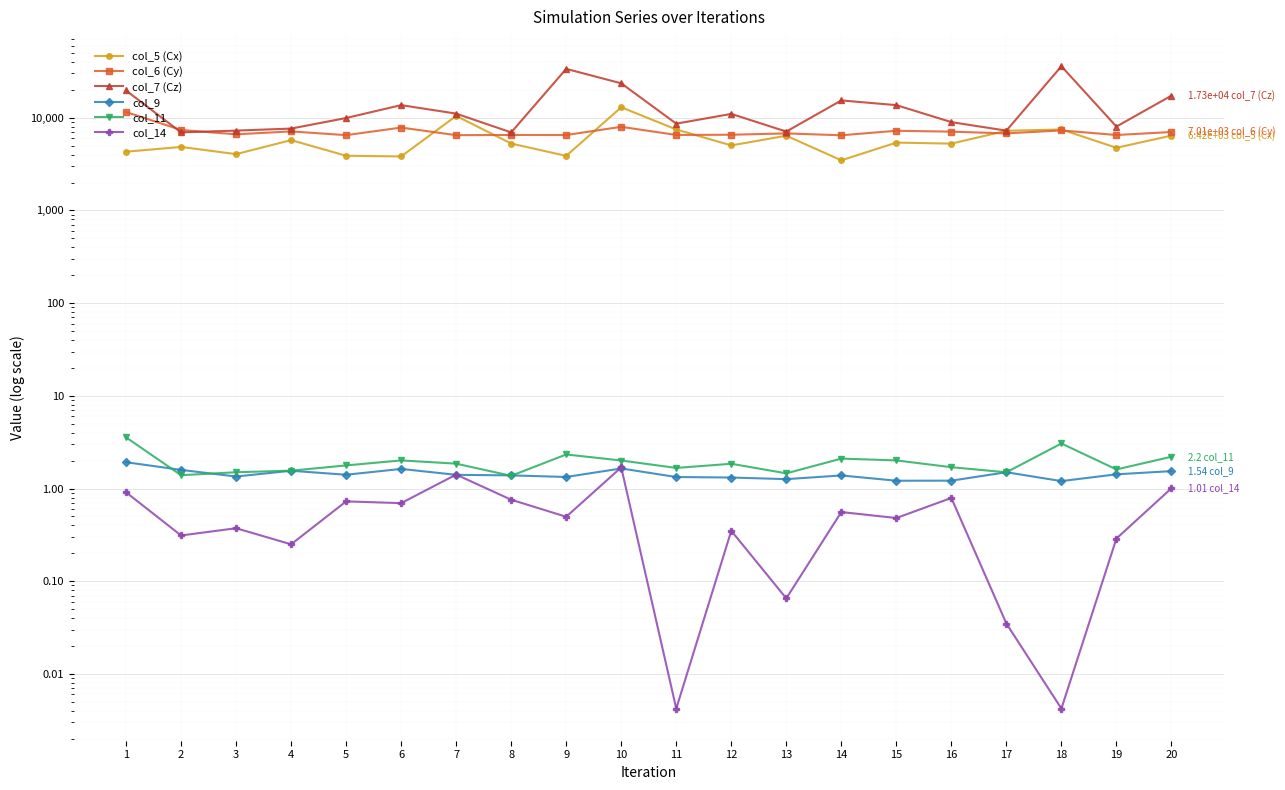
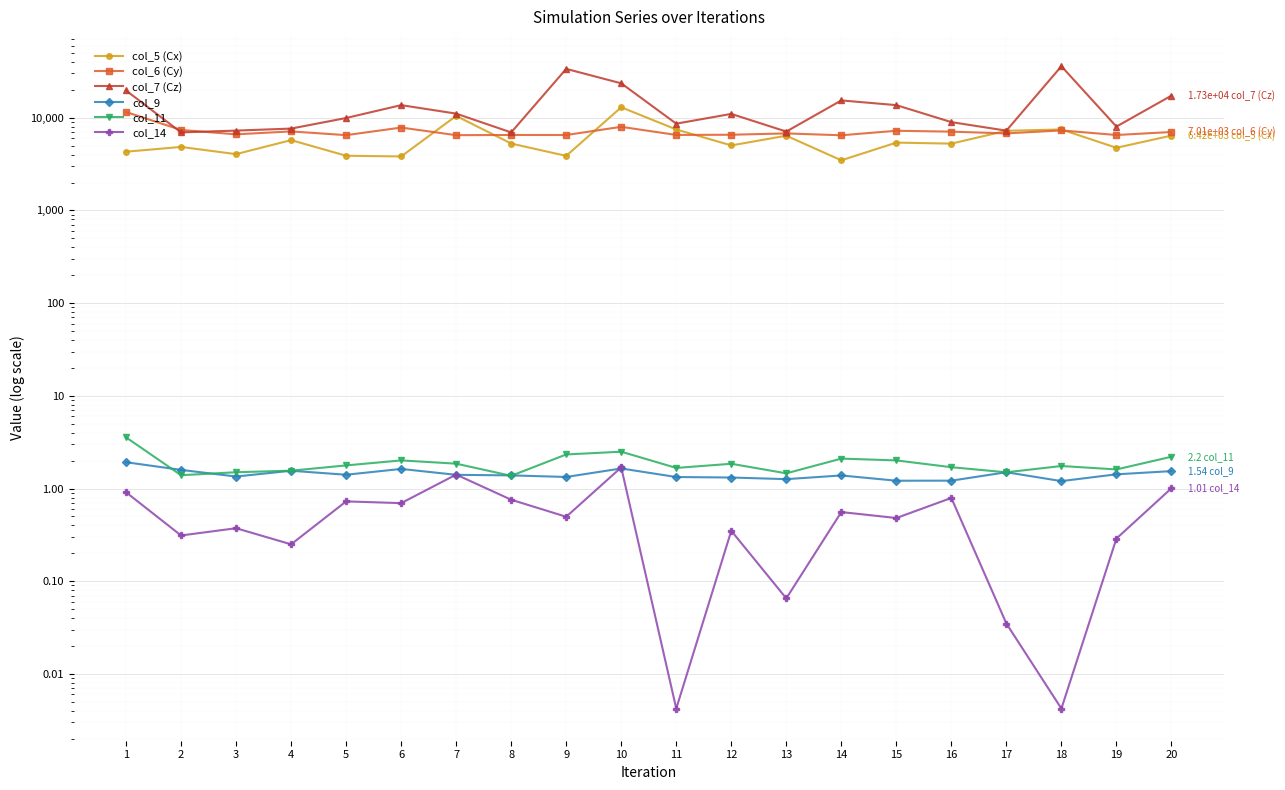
  {
    "col_5 (Cx)": {
      "1": "4,000",
      "2": "5,000",
      "3": "4,000",
      "4": "6,000",
      "5": "3,900",
      "6": "3,800",
      "8": "5,000",
      "9": "3,900",
      "10": "13,000",
      "11": "7,000",
      "12": "5,000",
      "14": "3,500",
      "15": "5,000",
      "16": "5,000",
      "19": "5,000"
    },
    "col_9": {
      "20": "1.54"
    },
    "col_11": {
      "1": "3.6",
      "2": "1.4",
      "3": "1.5",
      "5": "1.8",
      "6": "2.0",
      "7": "1.9",
      "9": "2.3",
-     "10": "2.0",
+     "10": "2.5",
      "11": "1.7",
      "12": "1.8",
      "13": "1.5",
      "14": "2.1",
      "15": "2.0",
      "16": "1.7",
-     "18": "3.1",
+     "18": "1.7",
      "19": "1.6"
    },
    "col_14": {
      "20": "1.01"
    }
  }
